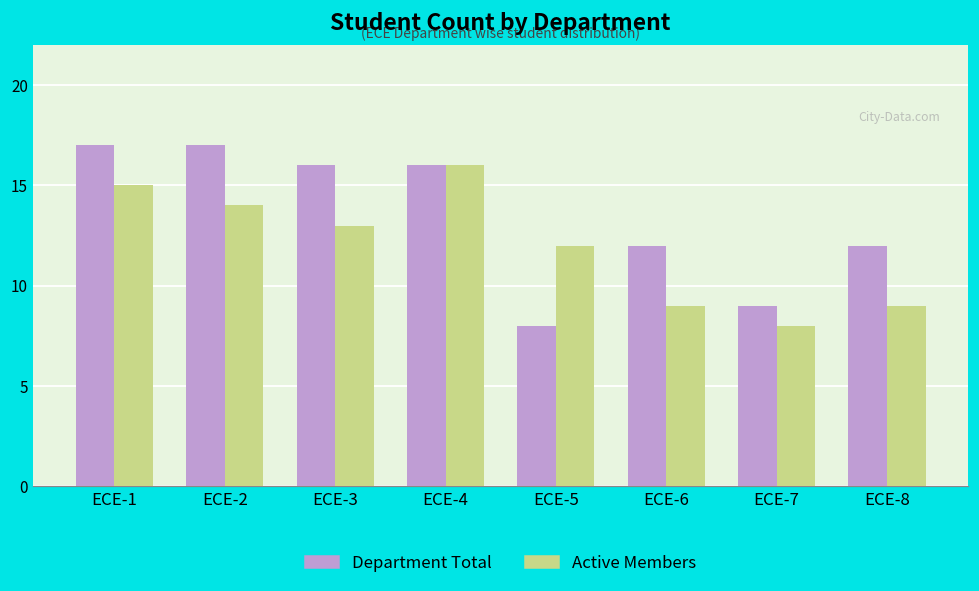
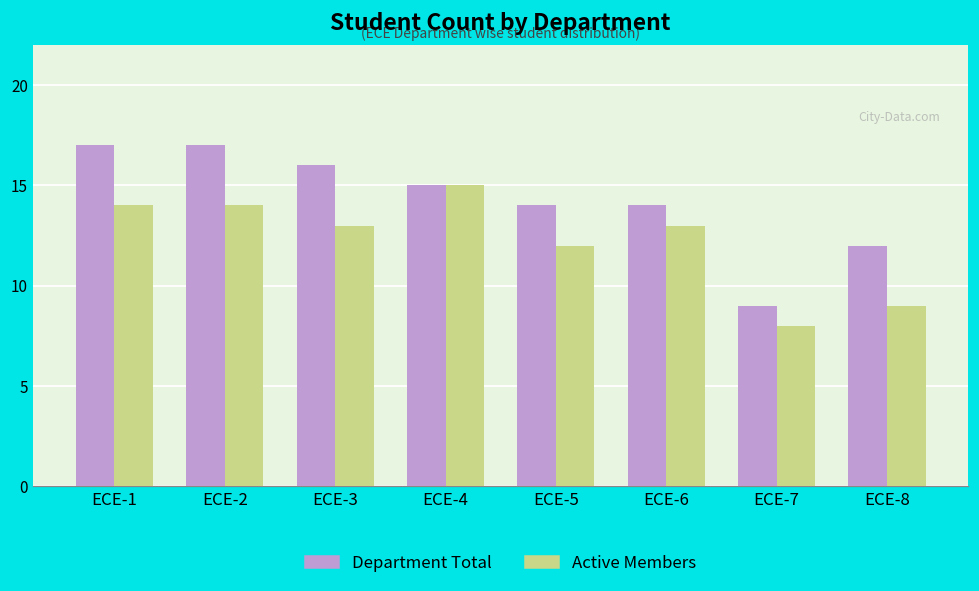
  {
    "Department Total": {
      "ECE-1": 17,
      "ECE-2": 17,
      "ECE-3": 16,
-     "ECE-4": 16,
-     "ECE-5": 8,
-     "ECE-6": 12,
+     "ECE-4": 15,
+     "ECE-5": 14,
+     "ECE-6": 14,
      "ECE-7": 9,
      "ECE-8": 12
    },
    "Active Members": {
-     "ECE-1": 15,
+     "ECE-1": 14,
      "ECE-2": 14,
      "ECE-3": 13,
-     "ECE-4": 16,
+     "ECE-4": 15,
      "ECE-5": 12,
-     "ECE-6": 9,
+     "ECE-6": 13,
      "ECE-7": 8,
      "ECE-8": 9
    }
  }
